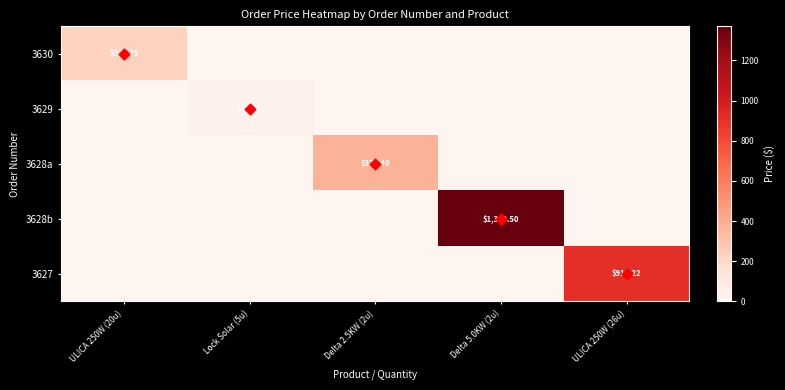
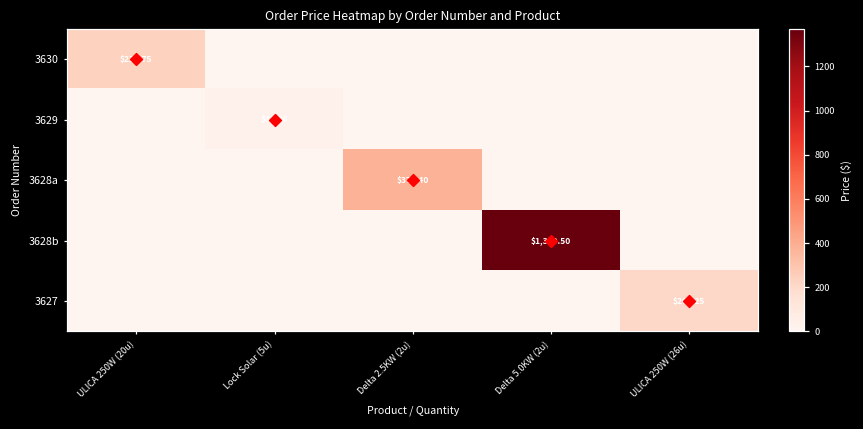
  {
    "3627": {
-     "ULICA 250W (26u)": "$910.22"
+     "ULICA 250W (26u)": "$206.25"
    }
  }
